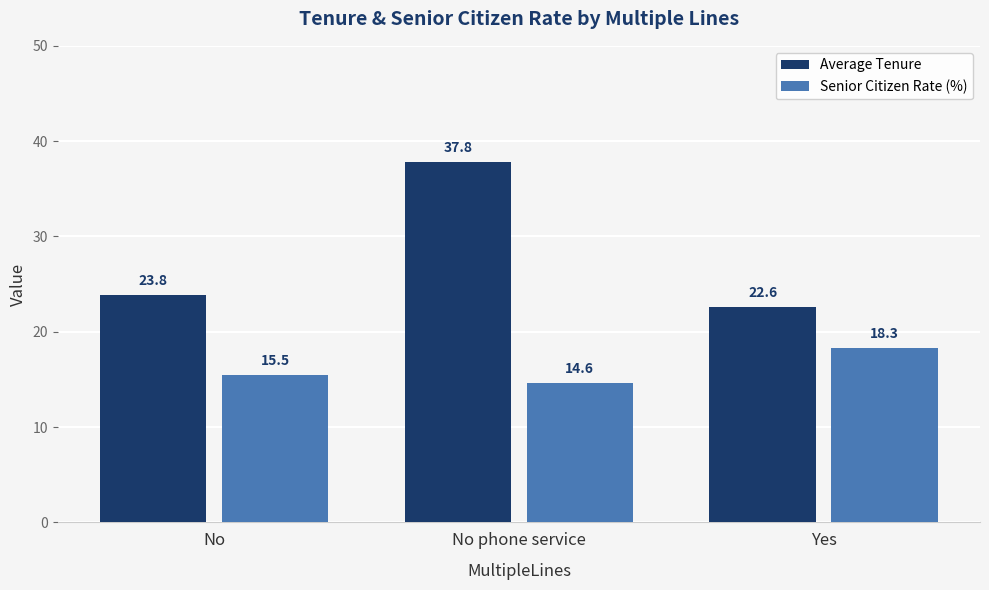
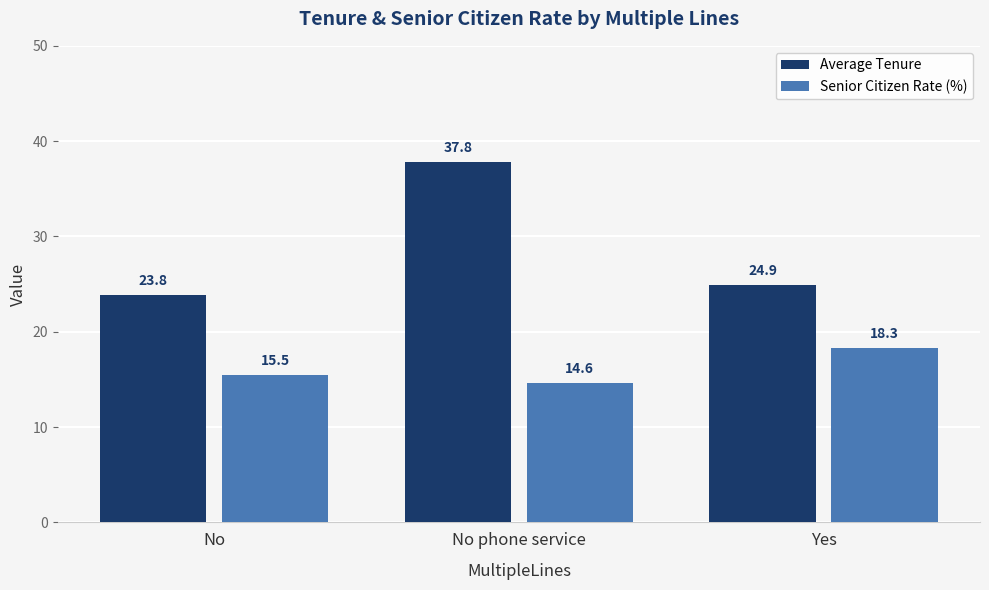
  {
    "Average Tenure": {
      "No": 23.8,
      "No phone service": 37.8,
-     "Yes": 22.6
+     "Yes": 24.9
    },
    "Senior Citizen Rate (%)": {
      "No": 15.5,
      "No phone service": 14.6,
      "Yes": 18.3
    }
  }
